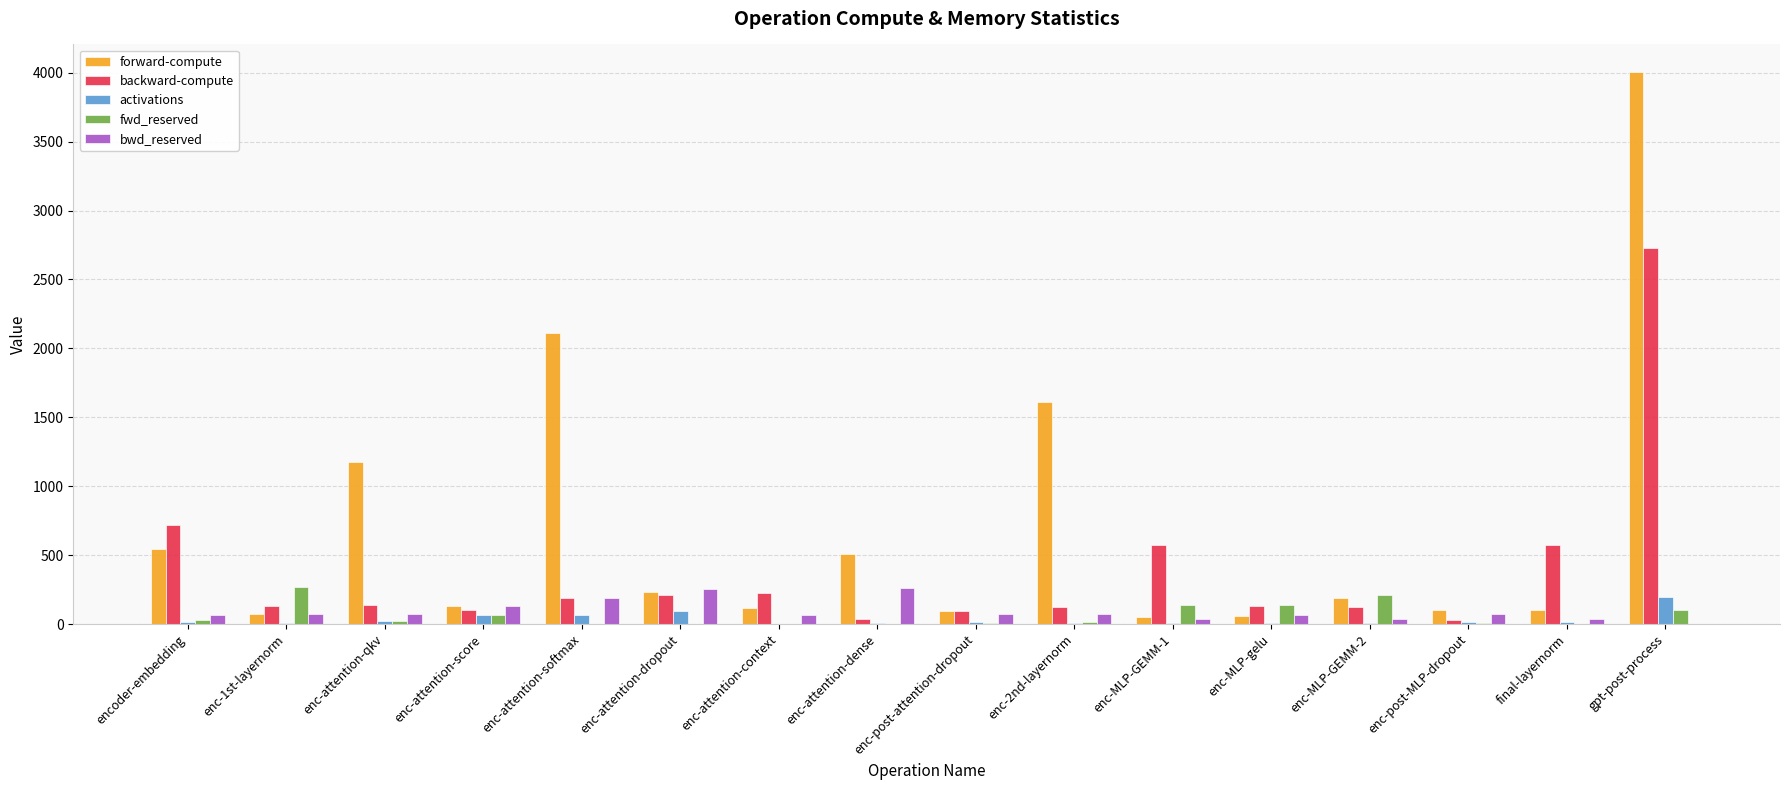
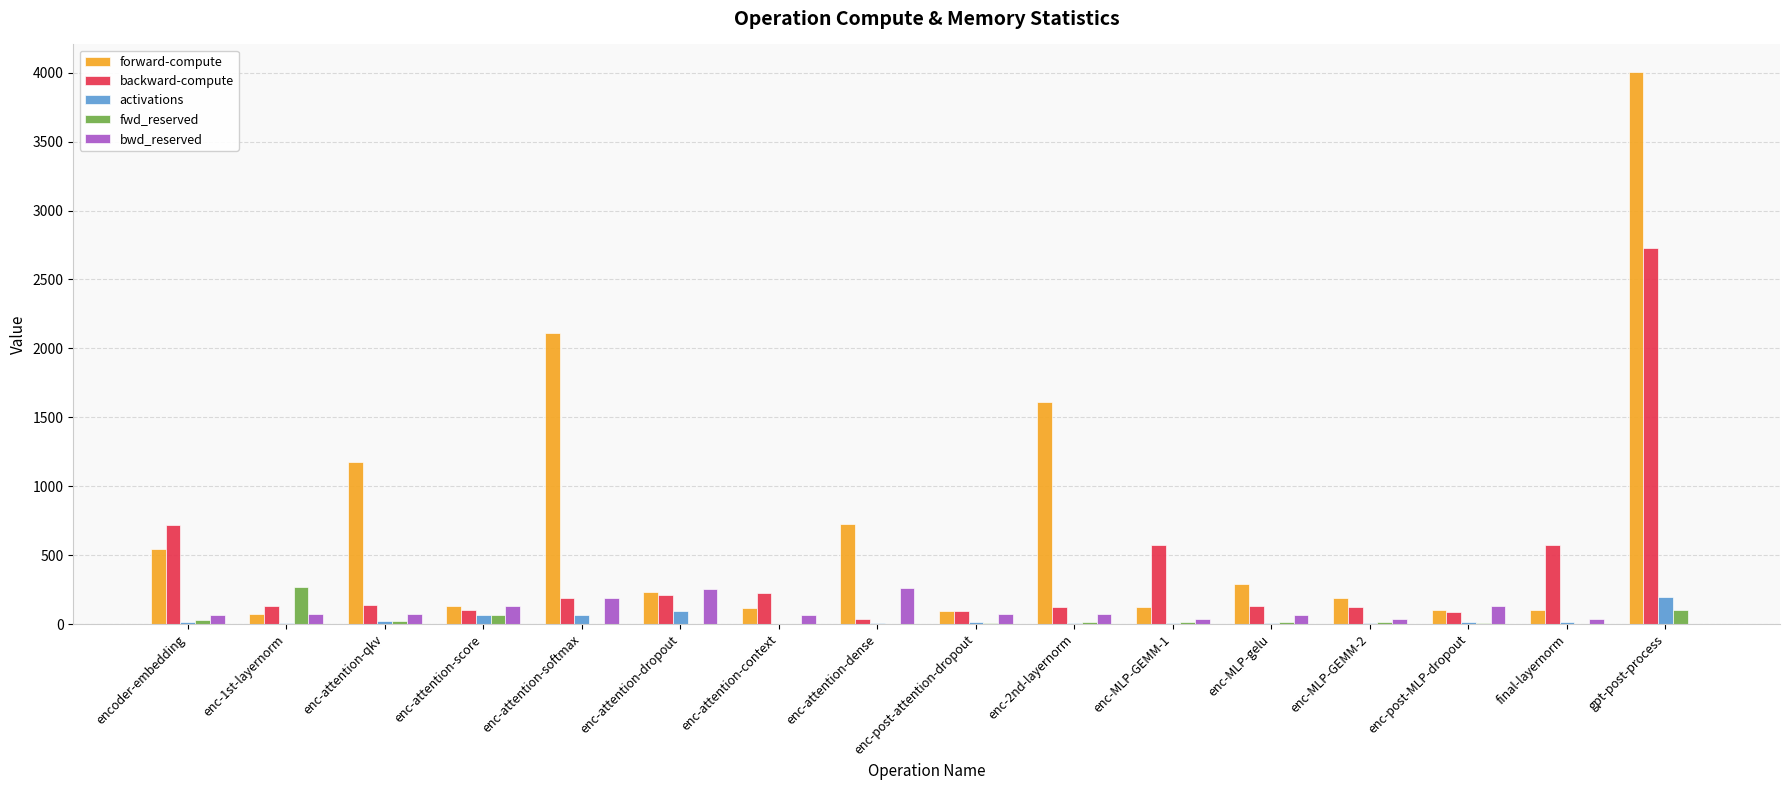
  {
    "forward-compute": {
      "encoder-embedding": 550,
      "enc-1st-layernorm": 70,
      "enc-attention-qkv": 1180,
      "enc-attention-score": 130,
      "enc-attention-softmax": 2110,
      "enc-attention-dropout": 240,
      "enc-attention-context": 120,
-     "enc-attention-dense": 510,
+     "enc-attention-dense": 730,
      "enc-post-attention-dropout": 100,
      "enc-2nd-layernorm": 1610,
-     "enc-MLP-GEMM-1": 50,
-     "enc-MLP-gelu": 60,
+     "enc-MLP-GEMM-1": 120,
+     "enc-MLP-gelu": 290,
      "enc-MLP-GEMM-2": 190,
      "enc-post-MLP-dropout": 100,
      "final-layernorm": 100,
      "gpt-post-process": 4000
    },
    "backward-compute": {
      "encoder-embedding": 720,
      "enc-1st-layernorm": 130,
      "enc-attention-qkv": 140,
      "enc-attention-score": 100,
      "enc-attention-softmax": 190,
      "enc-attention-dropout": 210,
      "enc-attention-context": 230,
      "enc-attention-dense": 40,
      "enc-post-attention-dropout": 100,
      "enc-2nd-layernorm": 130,
      "enc-MLP-GEMM-1": 570,
      "enc-MLP-gelu": 130,
      "enc-MLP-GEMM-2": 130,
-     "enc-post-MLP-dropout": 30,
+     "enc-post-MLP-dropout": 90,
      "final-layernorm": 570,
      "gpt-post-process": 2730
    },
    "activations": {
      "enc-attention-qkv": 20,
      "enc-attention-score": 60,
      "enc-attention-softmax": 60,
      "enc-attention-dropout": 100,
      "gpt-post-process": 200
    },
    "fwd_reserved": {
      "encoder-embedding": 30,
      "enc-1st-layernorm": 270,
      "enc-attention-qkv": 20,
      "enc-attention-score": 60,
      "enc-attention-softmax": 0,
      "enc-attention-dropout": 0,
      "enc-attention-context": 0,
      "enc-attention-dense": 0,
-     "enc-MLP-GEMM-1": 140,
-     "enc-MLP-gelu": 130,
-     "enc-MLP-GEMM-2": 210,
+     "enc-MLP-GEMM-1": 10,
+     "enc-MLP-gelu": 10,
+     "enc-MLP-GEMM-2": 10,
      "gpt-post-process": 100
    },
    "bwd_reserved": {
      "encoder-embedding": 70,
      "enc-1st-layernorm": 70,
      "enc-attention-qkv": 80,
      "enc-attention-score": 130,
      "enc-attention-softmax": 190,
      "enc-attention-dropout": 260,
      "enc-attention-context": 60,
      "enc-attention-dense": 260,
      "enc-post-attention-dropout": 70,
      "enc-2nd-layernorm": 70,
      "enc-MLP-GEMM-1": 40,
      "enc-MLP-gelu": 70,
      "enc-MLP-GEMM-2": 40,
-     "enc-post-MLP-dropout": 70,
+     "enc-post-MLP-dropout": 130,
      "final-layernorm": 40,
      "gpt-post-process": 0
    }
  }
